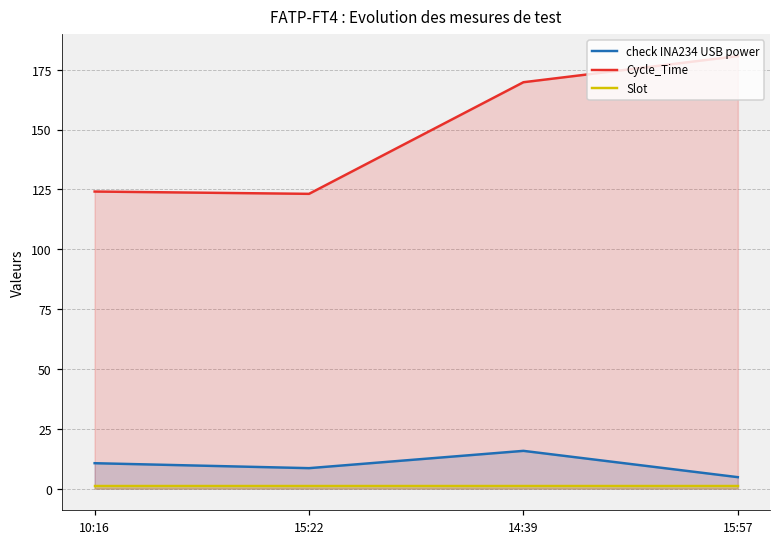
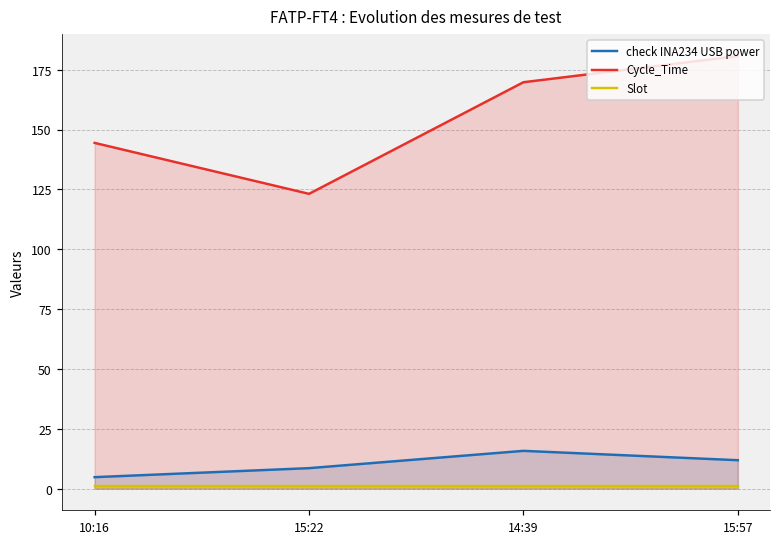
  {
    "check INA234 USB power": {
-     "10:16": 11,
+     "10:16": 5,
      "15:22": 9,
      "14:39": 16,
-     "15:57": 5
+     "15:57": 12
    },
    "Cycle_Time": {
-     "10:16": 124,
+     "10:16": 144,
      "15:22": 123,
      "14:39": 170
    },
    "Slot": {
      "10:16": 1,
      "15:22": 1,
      "14:39": 1,
      "15:57": 1
    }
  }
